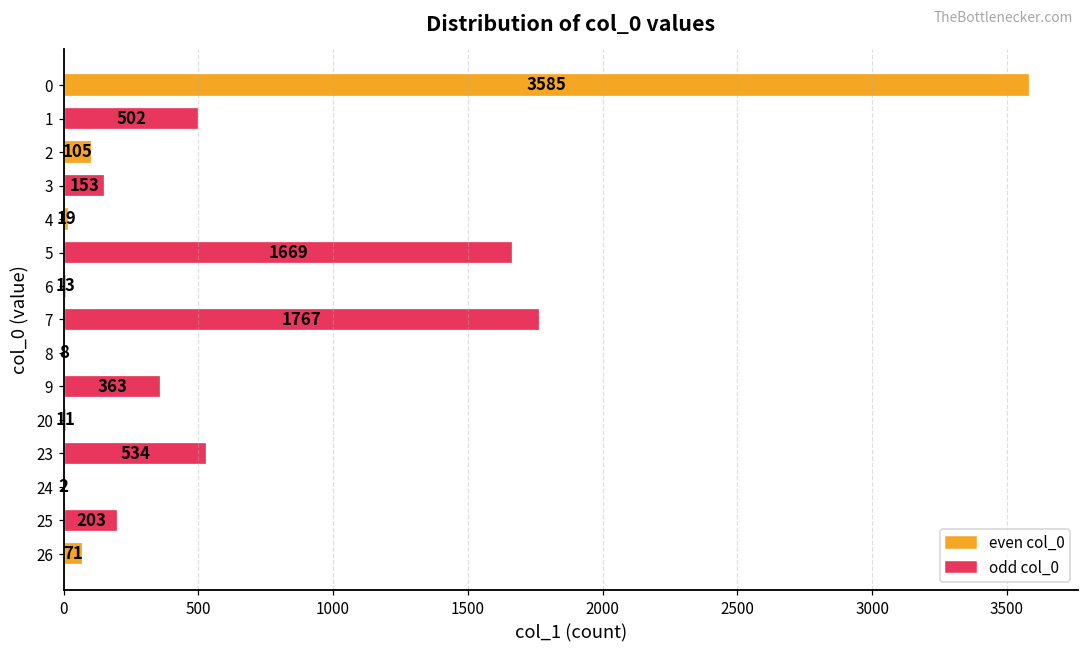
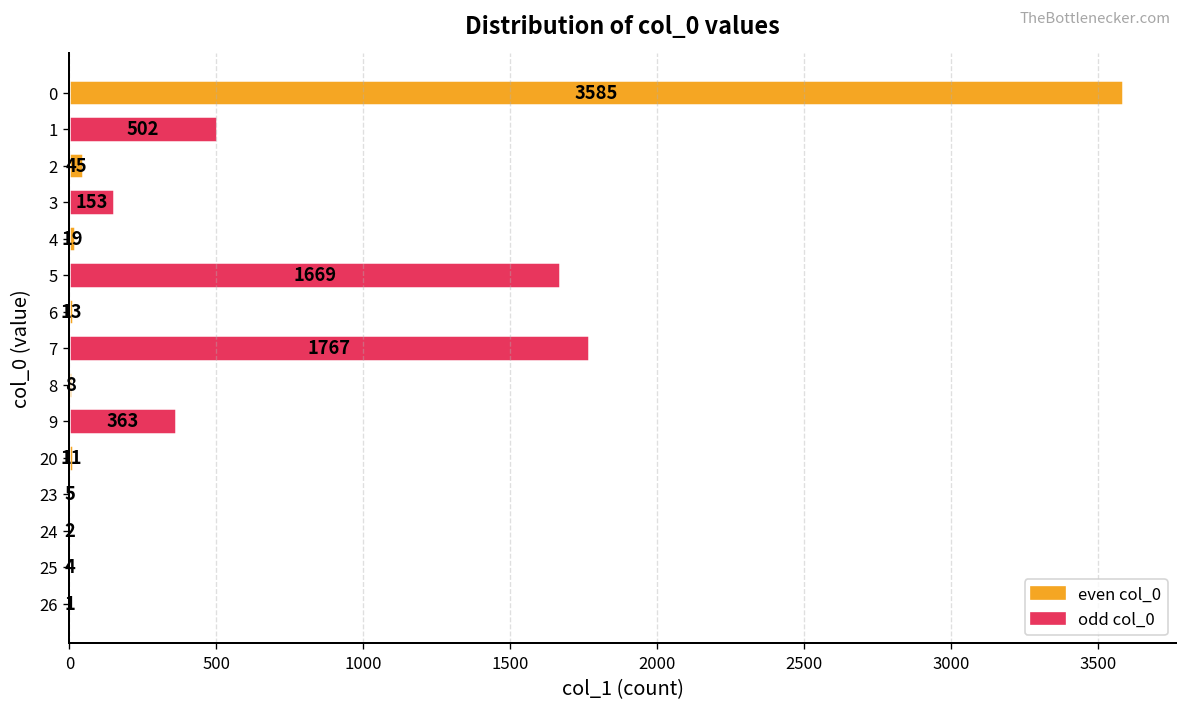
  {
    "0": 3585,
    "1": 502,
-   "2": 105,
+   "2": 45,
    "3": 153,
    "4": 19,
    "5": 1669,
    "6": 13,
    "7": 1767,
    "8": 8,
    "9": 363,
    "20": 11,
-   "23": 534,
+   "23": 5,
    "24": 2,
-   "25": 203,
-   "26": 71
+   "25": 4,
+   "26": 1
  }
